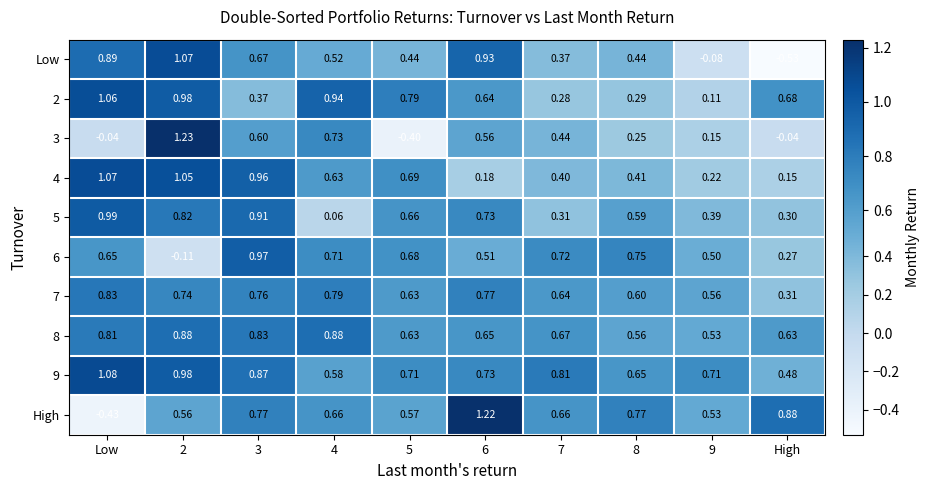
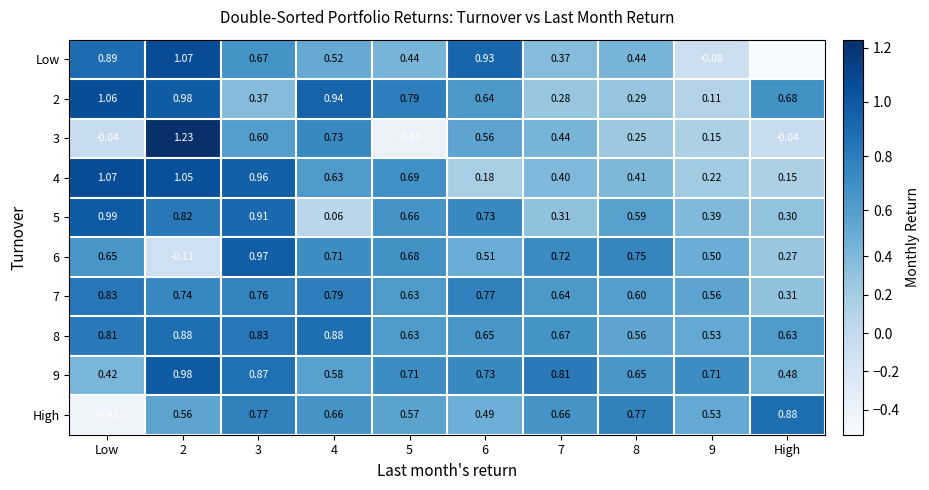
  {
    "Low": {
      "Low": 0.89,
      "2": 1.07,
      "3": 0.67,
      "4": 0.52,
      "5": 0.44,
      "6": 0.93,
      "7": 0.37,
      "8": 0.44,
      "9": -0.08
    },
    "2": {
      "Low": 1.06,
      "2": 0.98,
      "3": 0.37,
      "4": 0.94,
      "5": 0.79,
      "6": 0.64,
      "7": 0.28,
      "8": 0.29,
      "9": 0.11,
      "High": 0.68
    },
    "3": {
      "Low": -0.04,
      "2": 1.23,
      "3": 0.60,
      "4": 0.73,
      "6": 0.56,
      "7": 0.44,
      "8": 0.25,
      "9": 0.15,
      "High": -0.04
    },
    "4": {
      "Low": 1.07,
      "2": 1.05,
      "3": 0.96,
      "4": 0.63,
      "5": 0.69,
      "6": 0.18,
      "7": 0.40,
      "8": 0.41,
      "9": 0.22,
      "High": 0.15
    },
    "5": {
      "Low": 0.99,
      "2": 0.82,
      "3": 0.91,
      "4": 0.06,
      "5": 0.66,
      "6": 0.73,
      "7": 0.31,
      "8": 0.59,
      "9": 0.39,
      "High": 0.30
    },
    "6": {
      "Low": 0.65,
      "2": -0.11,
      "3": 0.97,
      "4": 0.71,
      "5": 0.68,
      "6": 0.51,
      "7": 0.72,
      "8": 0.75,
      "9": 0.50,
      "High": 0.27
    },
    "7": {
      "Low": 0.83,
      "2": 0.74,
      "3": 0.76,
      "4": 0.79,
      "5": 0.63,
      "6": 0.77,
      "7": 0.64,
      "8": 0.60,
      "9": 0.56,
      "High": 0.31
    },
    "8": {
      "Low": 0.81,
      "2": 0.88,
      "3": 0.83,
      "4": 0.88,
      "5": 0.63,
      "6": 0.65,
      "7": 0.67,
      "8": 0.56,
      "9": 0.53,
      "High": 0.63
    },
    "9": {
-     "Low": 1.08,
+     "Low": 0.42,
      "2": 0.98,
      "3": 0.87,
      "4": 0.58,
      "5": 0.71,
      "6": 0.73,
      "7": 0.81,
      "8": 0.65,
      "9": 0.71,
      "High": 0.48
    },
    "High": {
      "2": 0.56,
      "3": 0.77,
      "4": 0.66,
      "5": 0.57,
-     "6": 1.22,
+     "6": 0.49,
      "7": 0.66,
      "8": 0.77,
      "9": 0.53,
      "High": 0.88
    }
  }
